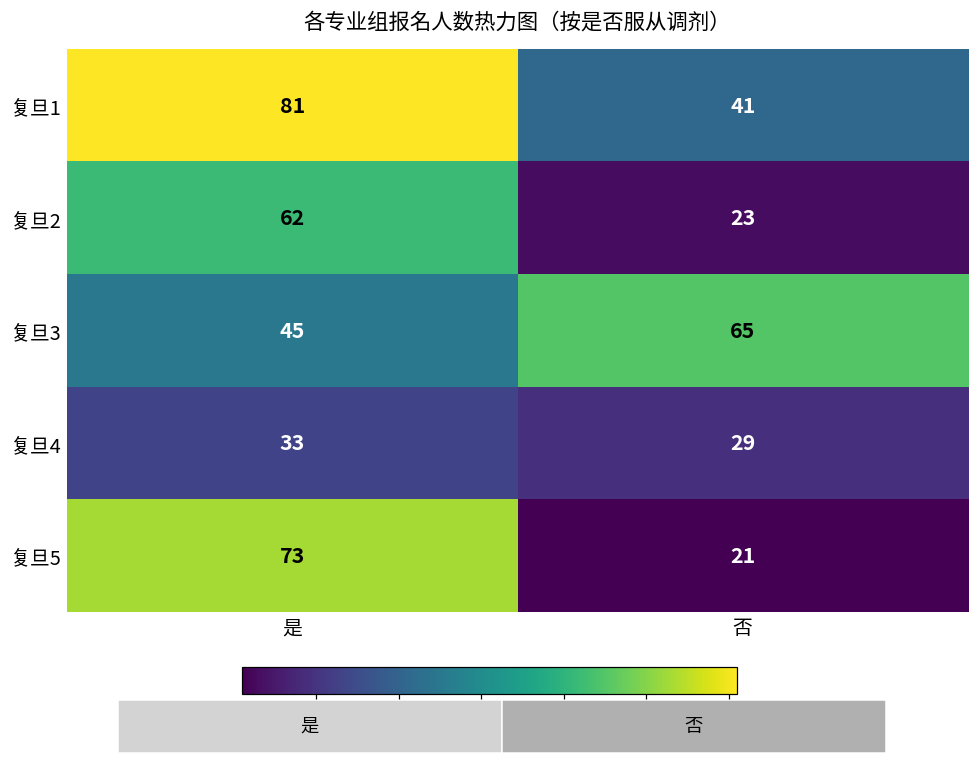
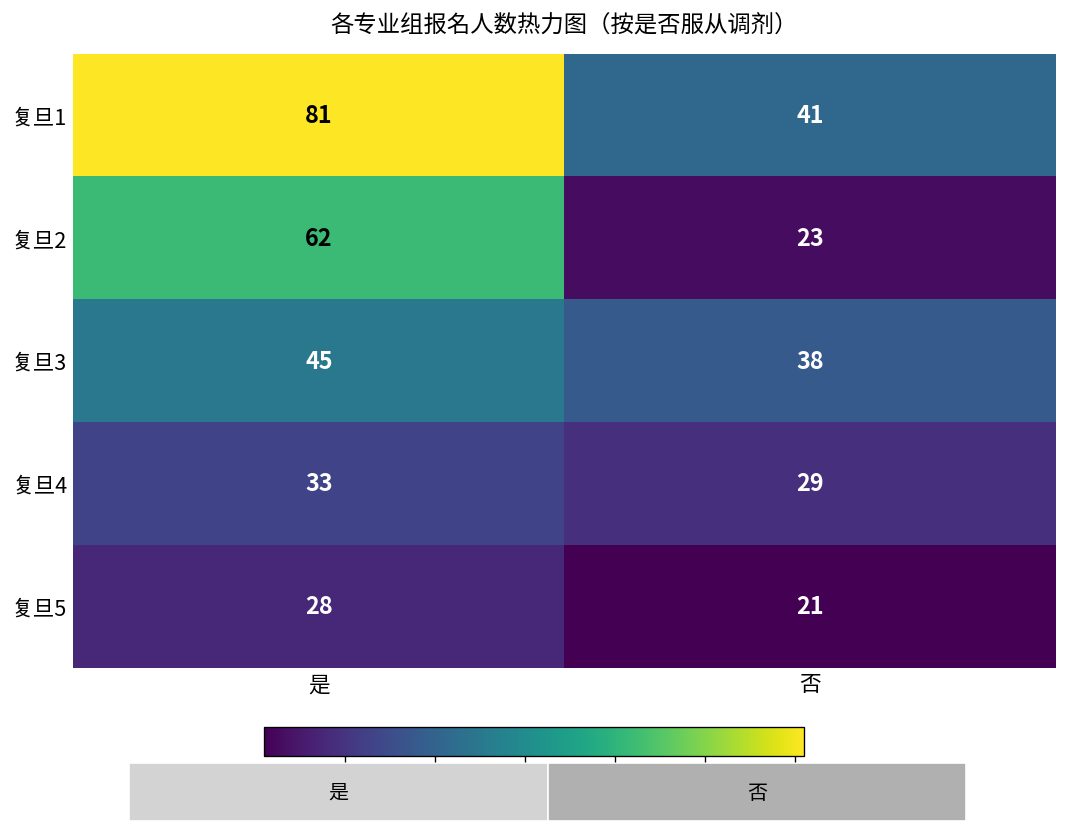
  {
    "复旦1": {
      "是": 81,
      "否": 41
    },
    "复旦2": {
      "是": 62,
      "否": 23
    },
    "复旦3": {
      "是": 45,
-     "否": 65
+     "否": 38
    },
    "复旦4": {
      "是": 33,
      "否": 29
    },
    "复旦5": {
-     "是": 73,
+     "是": 28,
      "否": 21
    }
  }
